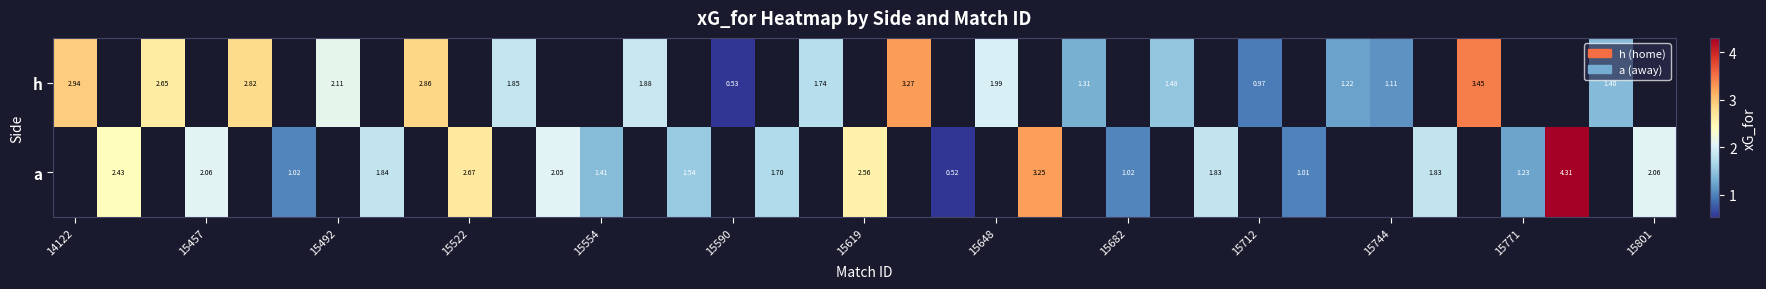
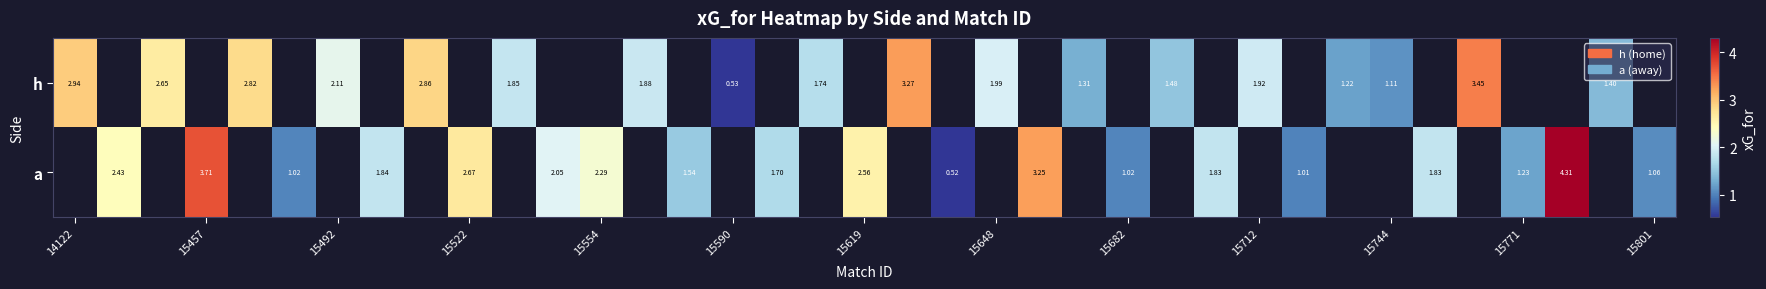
  {
    "h": {
      "14122": 2.94,
      "15492": 2.11,
      "15590": 0.53,
      "15648": 1.99,
-     "15712": 0.97,
+     "15712": 1.92,
      "15744": 1.11
    },
    "a": {
-     "15457": 2.06,
+     "15457": 3.71,
      "15522": 2.67,
-     "15554": 1.41,
+     "15554": 2.29,
      "15619": 2.56,
      "15682": 1.02,
      "15771": 1.23,
-     "15801": 2.06
+     "15801": 1.06
    }
  }
